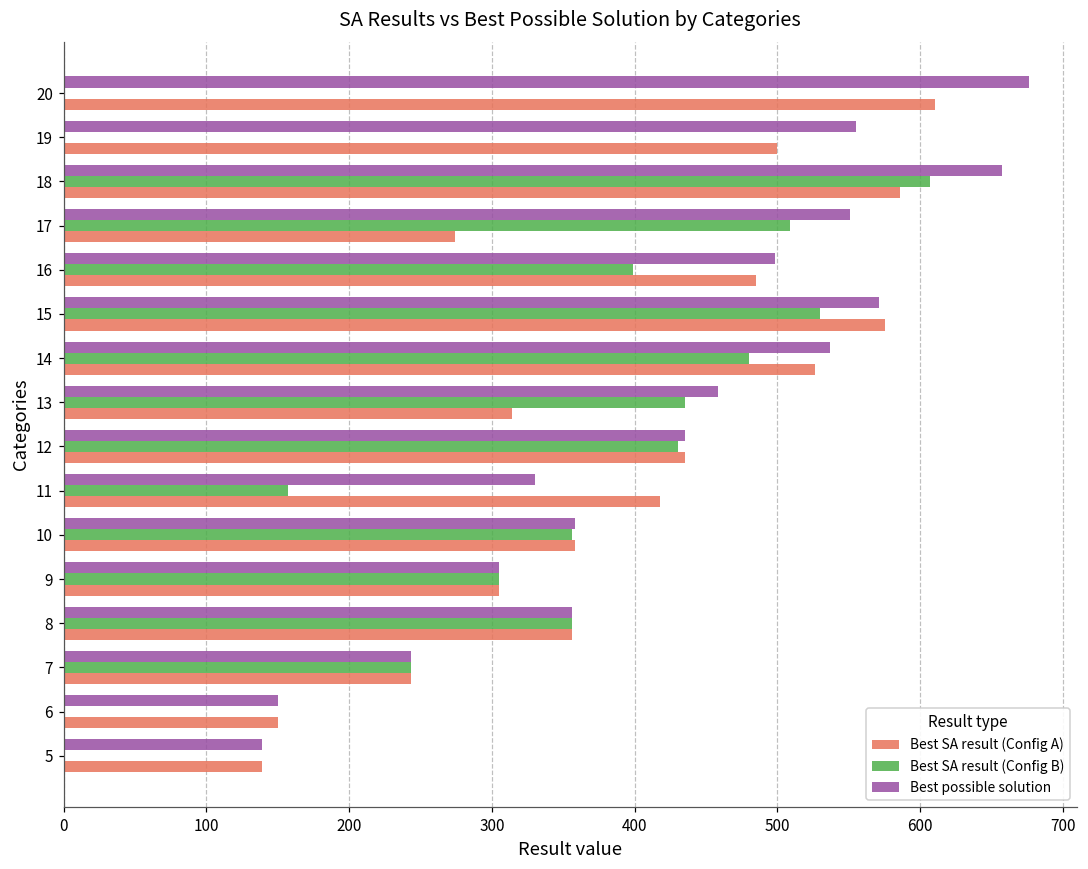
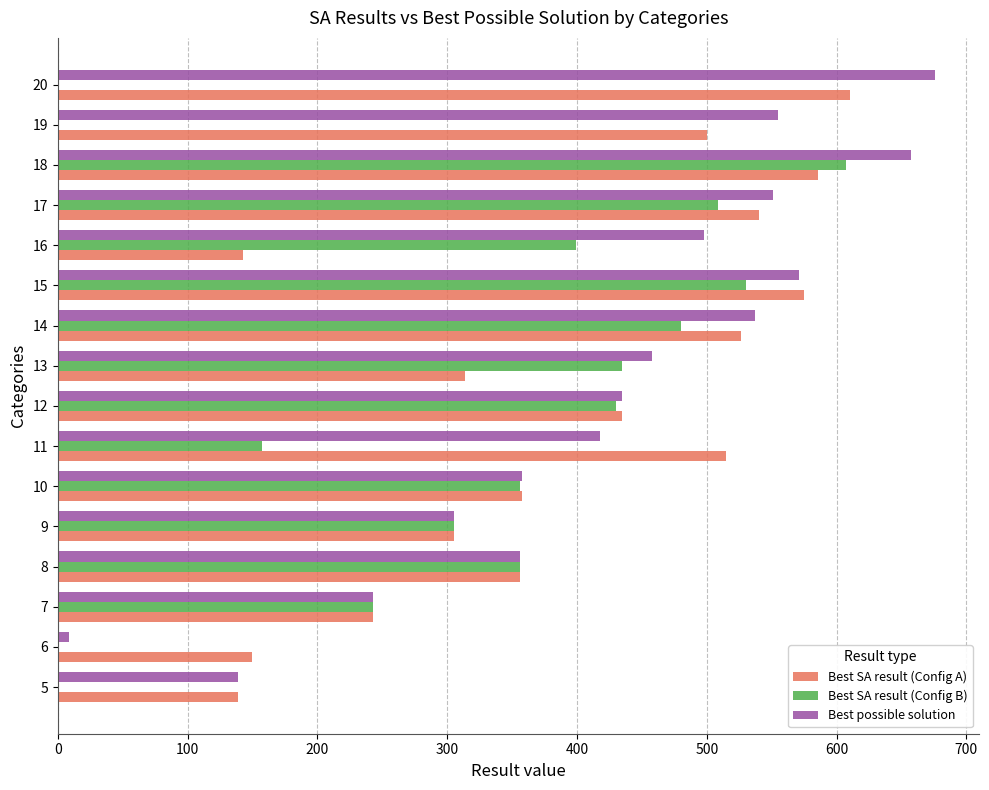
  {
    "Best SA result (Config A)": {
      "20": 610,
      "19": 500,
      "18": 586,
-     "17": 274,
-     "16": 485,
+     "17": 540,
+     "16": 143,
      "15": 575,
      "14": 526,
      "13": 314,
      "12": 435,
-     "11": 418,
+     "11": 515,
      "10": 358,
      "9": 305,
      "8": 356,
      "7": 243,
      "6": 150,
      "5": 139
    },
    "Best SA result (Config B)": {
      "20": 0,
      "19": 0,
      "18": 607,
      "17": 509,
      "16": 399,
      "15": 530,
      "14": 480,
      "13": 435,
      "12": 430,
      "11": 157,
      "10": 356,
      "9": 305,
      "8": 356,
      "7": 243,
      "6": 0,
      "5": 0
    },
    "Best possible solution": {
      "20": 676,
      "19": 555,
      "18": 657,
      "17": 551,
      "16": 498,
      "15": 571,
      "14": 537,
      "13": 458,
      "12": 435,
-     "11": 330,
+     "11": 418,
      "10": 358,
      "9": 305,
      "8": 356,
      "7": 243,
-     "6": 150,
+     "6": 9,
      "5": 139
    }
  }
